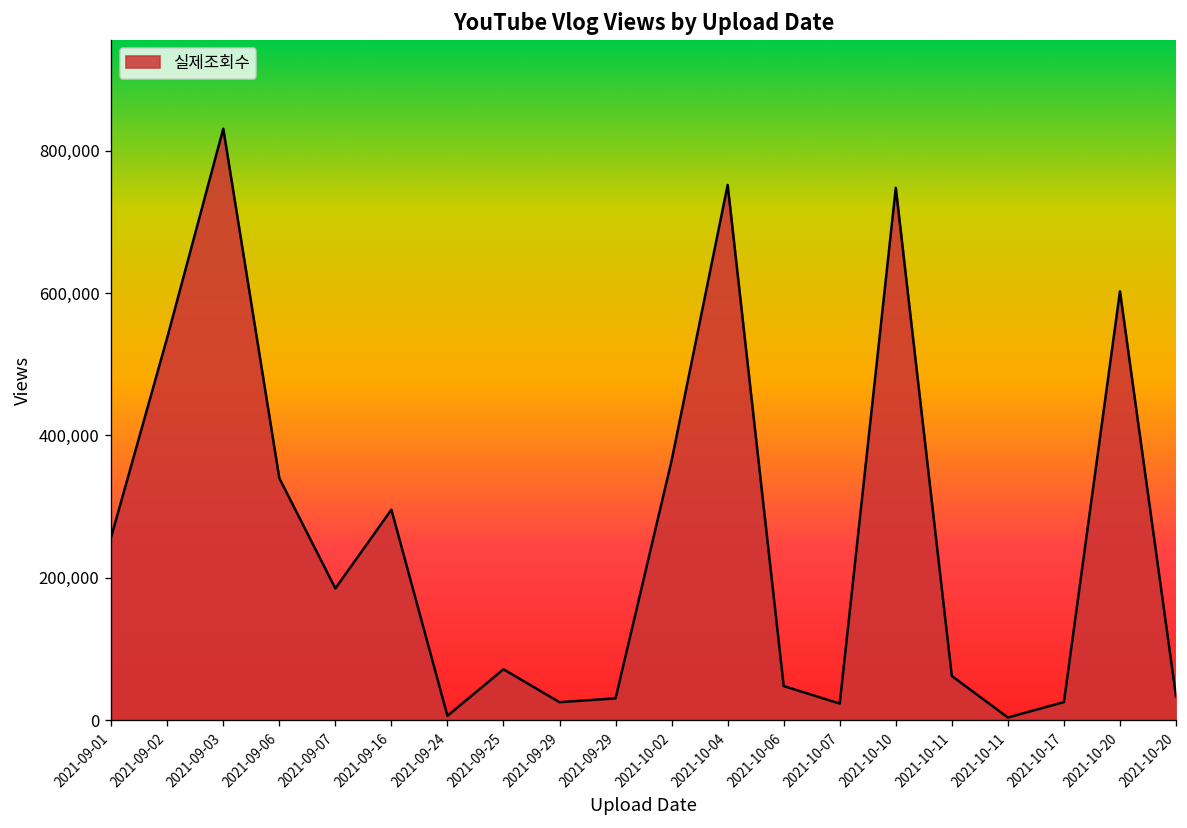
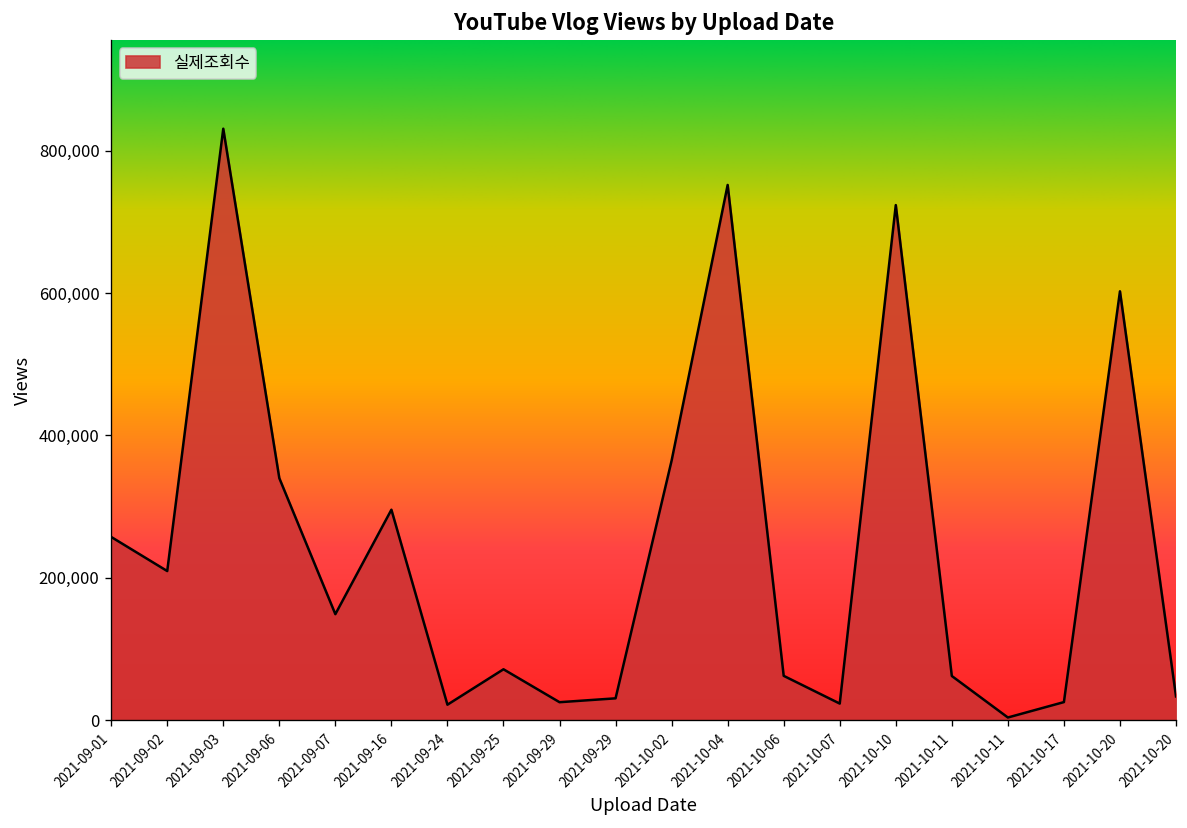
  {
    "2021-09-01": "260,000",
-   "2021-09-02": "540,000",
+   "2021-09-02": "210,000",
    "2021-09-03": "830,000",
    "2021-09-06": "340,000",
-   "2021-09-07": "180,000",
+   "2021-09-07": "150,000",
    "2021-09-16": "300,000",
-   "2021-09-24": "10,000",
+   "2021-09-24": "20,000",
    "2021-09-25": "70,000",
    "2021-10-02": "360,000",
    "2021-10-04": "750,000",
-   "2021-10-06": "50,000",
+   "2021-10-06": "60,000",
    "2021-10-07": "20,000",
-   "2021-10-10": "750,000",
+   "2021-10-10": "720,000",
    "2021-10-17": "30,000"
  }
